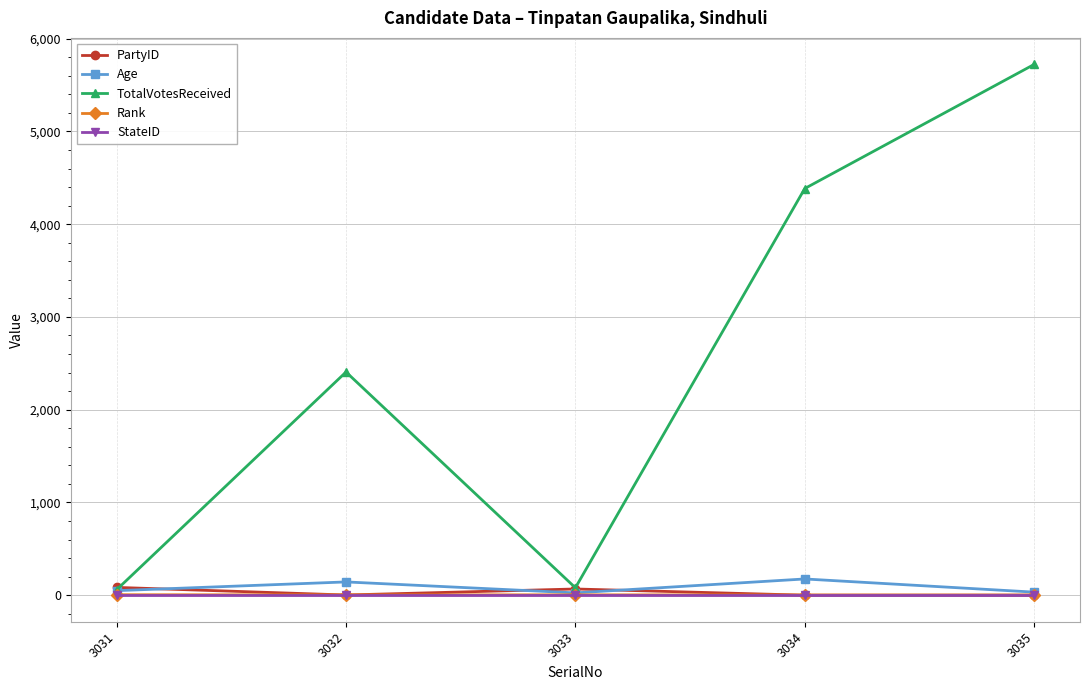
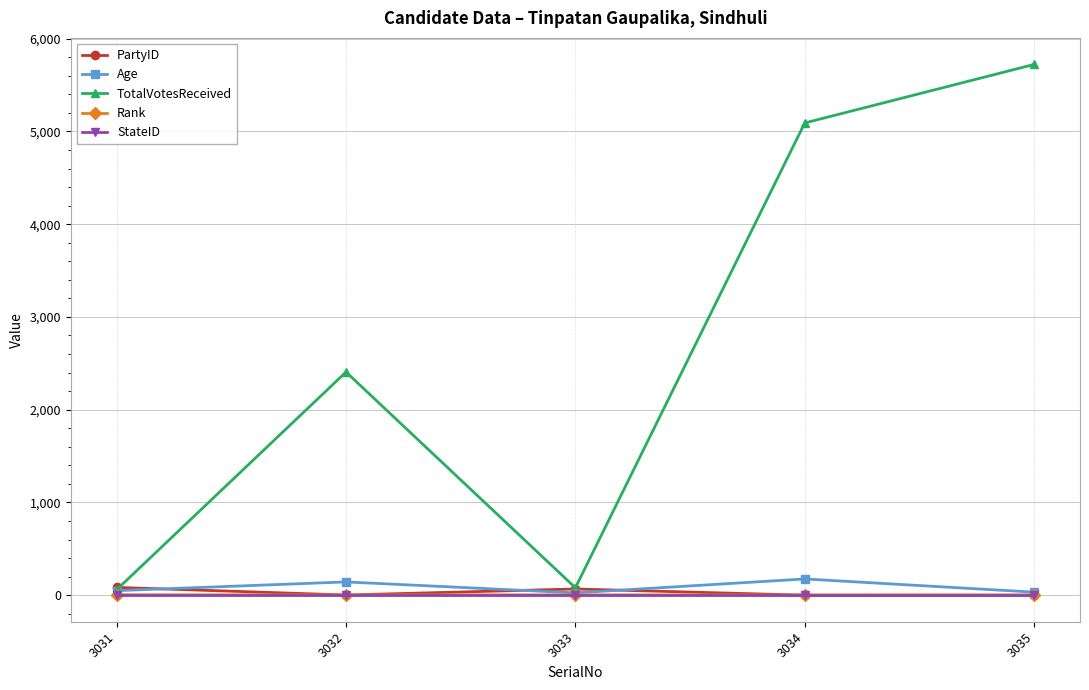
  {
    "Age": {
      "3032": "100",
      "3034": "200",
      "3035": "0"
    },
    "TotalVotesReceived": {
      "3032": "2,400",
-     "3034": "4,400",
+     "3034": "5,100",
      "3035": "5,700"
    },
    "StateID": {
      "3031": "0"
    }
  }
